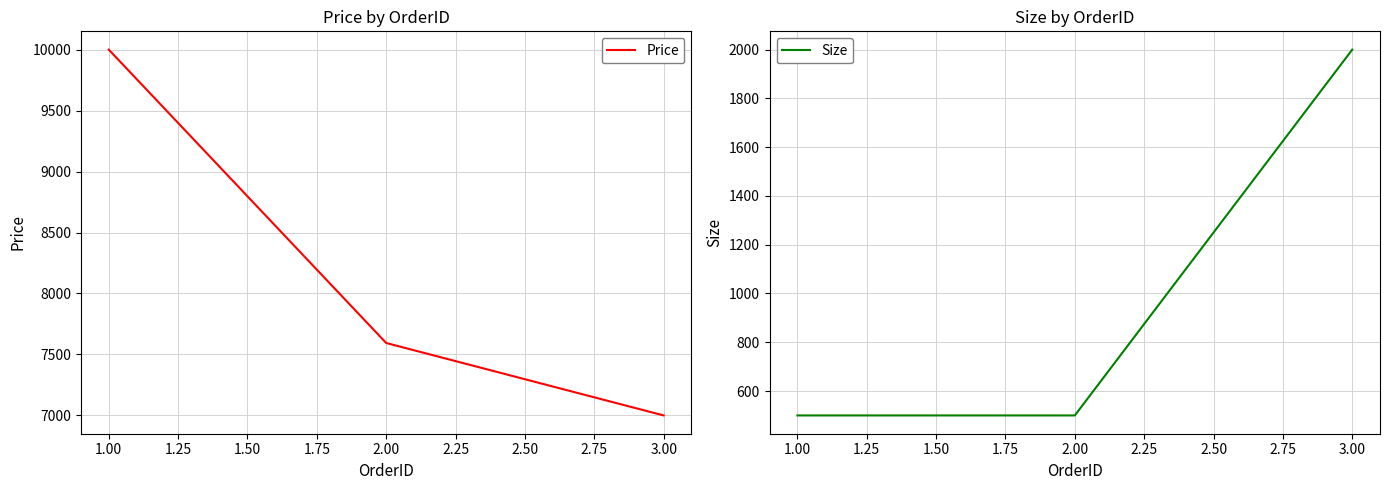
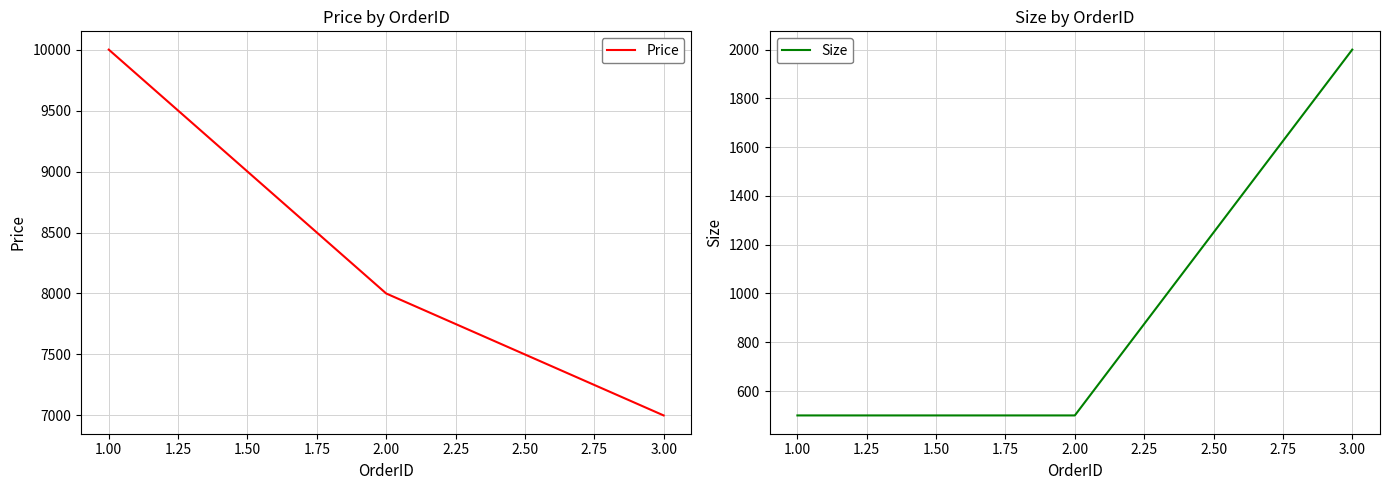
  {
    "Price by OrderID": {
      "1.00": 10000,
-     "2.00": 7590,
+     "2.00": 8000,
      "3.00": 7000
    },
    "Size by OrderID": {
      "1.00": 500,
      "2.00": 500,
      "3.00": 2000
    }
  }
